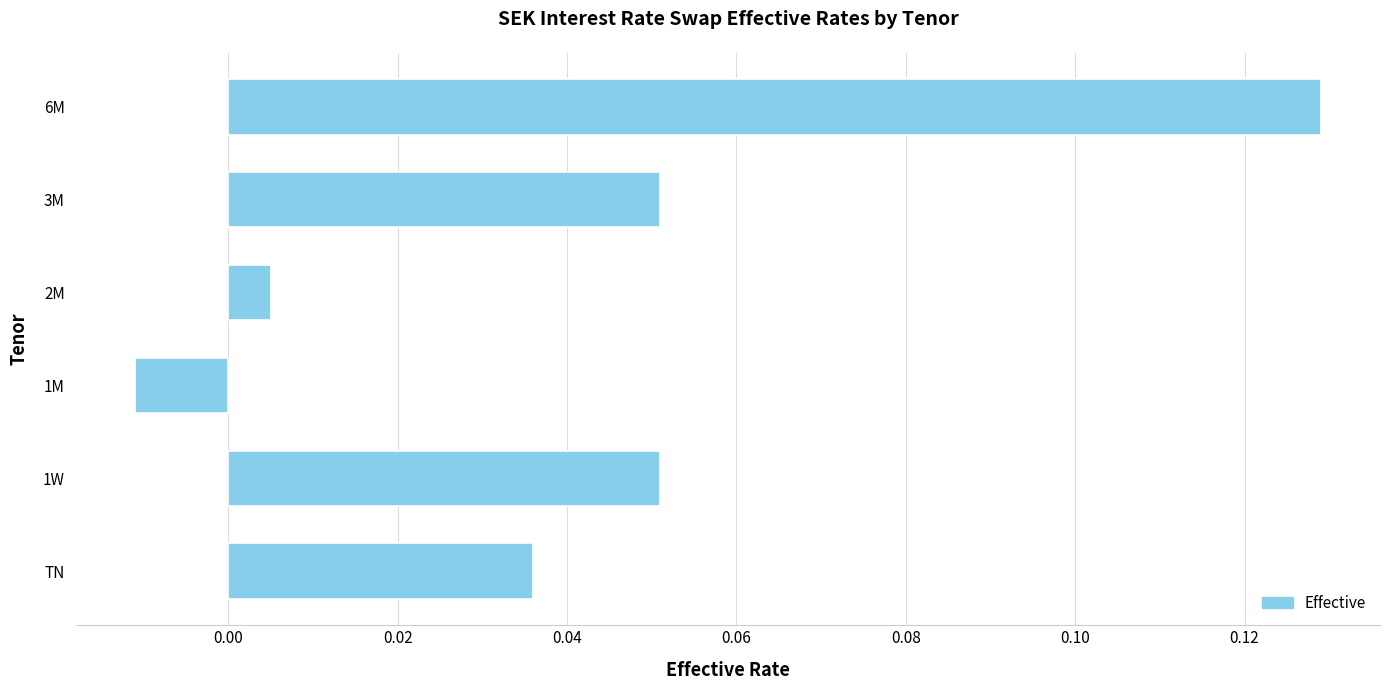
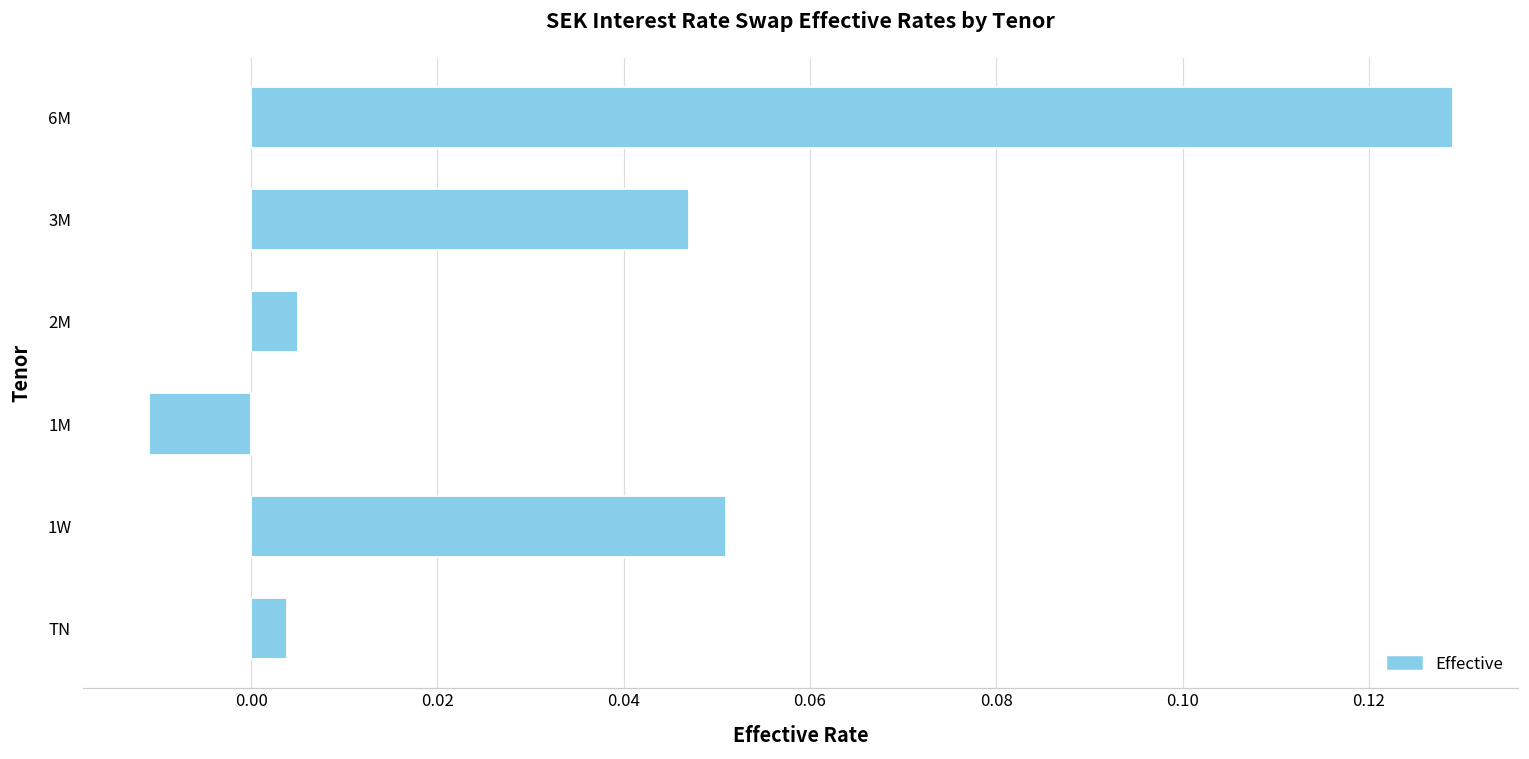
  {
    "6M": 0.129,
-   "3M": 0.051,
+   "3M": 0.047,
    "2M": 0.005,
    "1M": -0.011,
    "1W": 0.051,
-   "TN": 0.036
+   "TN": 0.004
  }
